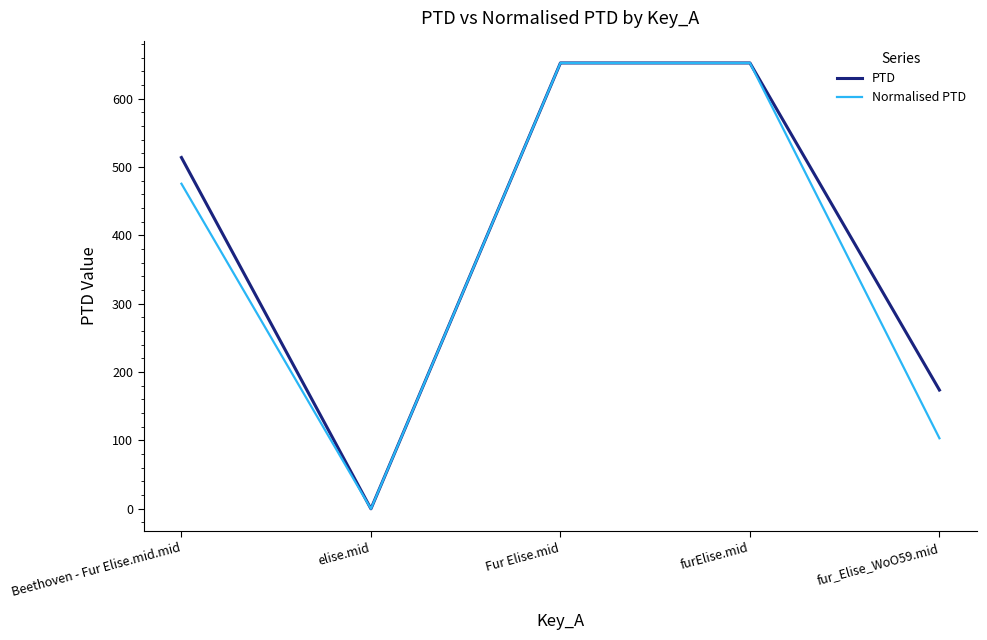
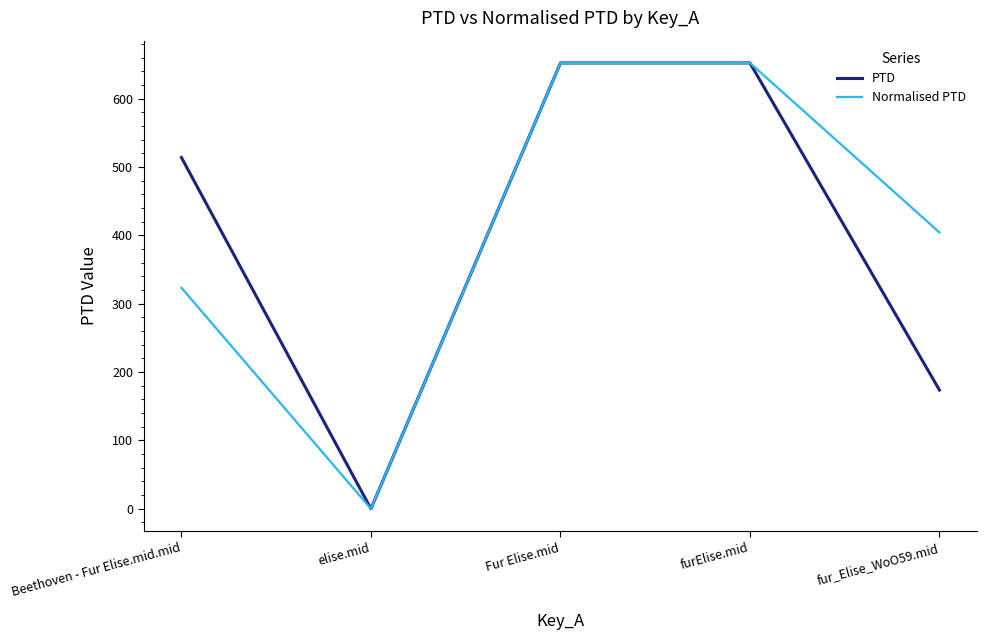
  {
    "PTD": {
      "Beethoven - Fur Elise.mid.mid": 510,
      "fur_Elise_WoO59.mid": 170
    },
    "Normalised PTD": {
-     "Beethoven - Fur Elise.mid.mid": 480,
-     "fur_Elise_WoO59.mid": 100
+     "Beethoven - Fur Elise.mid.mid": 320,
+     "fur_Elise_WoO59.mid": 400
    }
  }
